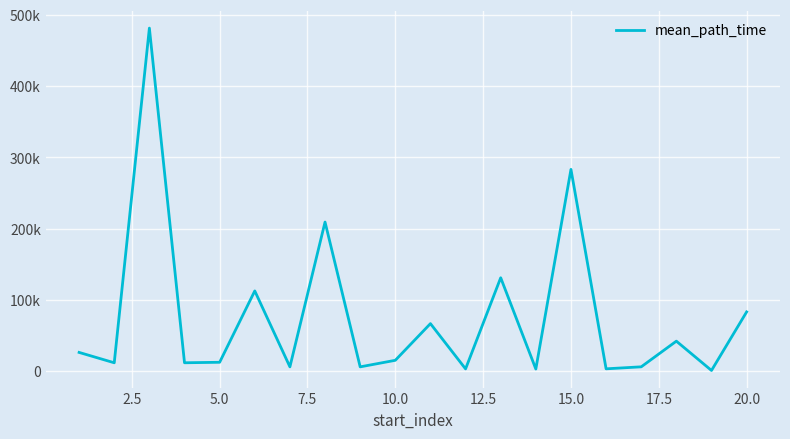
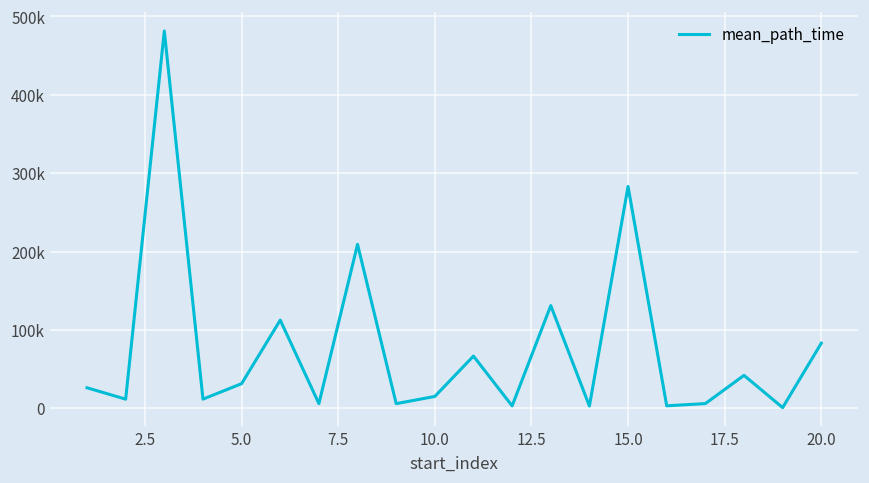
  {
-   "5.0": 10000,
+   "5.0": 30000,
    "10.0": 20000,
    "15.0": 280000,
    "20.0": 80000
  }
